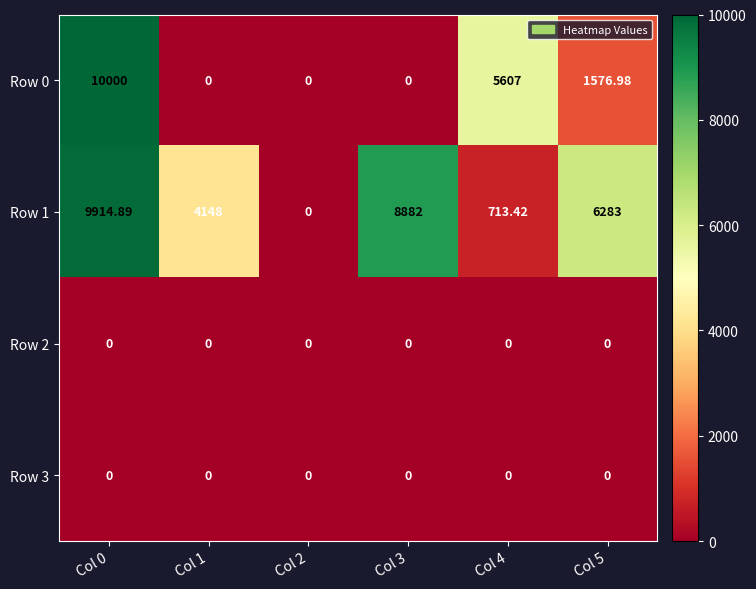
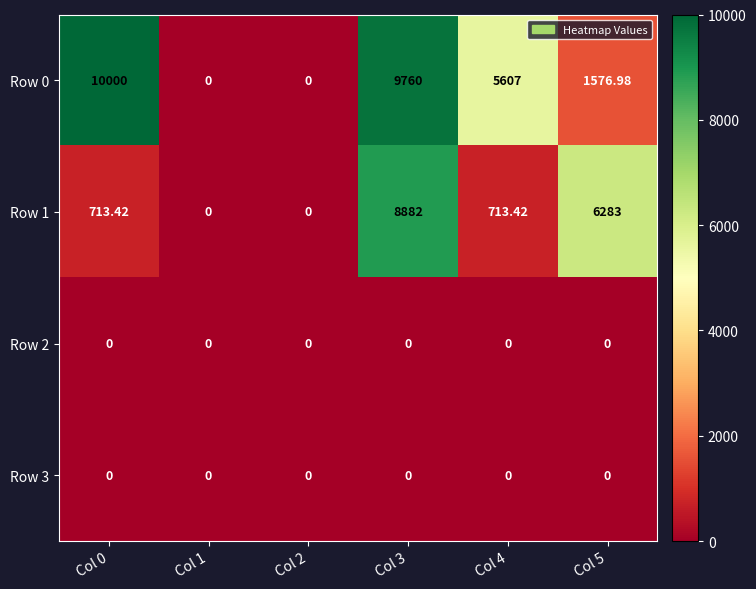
  {
    "Row 0": {
      "Col 0": 10000,
      "Col 1": 0,
      "Col 2": 0,
-     "Col 3": 0,
+     "Col 3": 9760,
      "Col 4": 5607,
      "Col 5": 1576.98
    },
    "Row 1": {
-     "Col 0": 9914.89,
-     "Col 1": 4148,
+     "Col 0": 713.42,
+     "Col 1": 0,
      "Col 2": 0,
      "Col 3": 8882,
      "Col 4": 713.42,
      "Col 5": 6283
    },
    "Row 2": {
      "Col 0": 0,
      "Col 1": 0,
      "Col 2": 0,
      "Col 3": 0,
      "Col 4": 0,
      "Col 5": 0
    },
    "Row 3": {
      "Col 0": 0,
      "Col 1": 0,
      "Col 2": 0,
      "Col 3": 0,
      "Col 4": 0,
      "Col 5": 0
    }
  }
